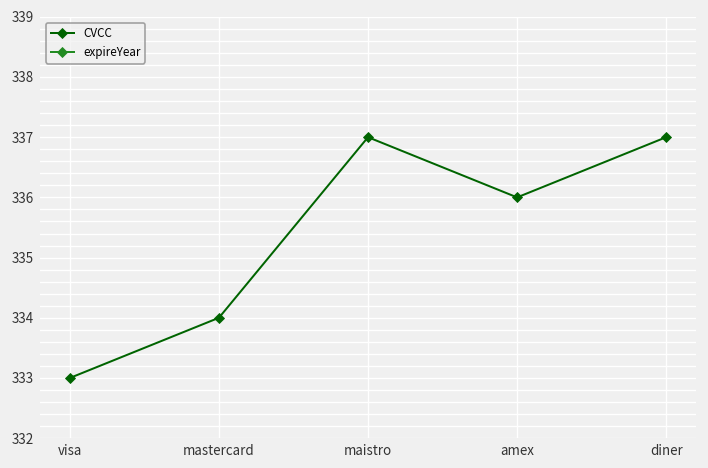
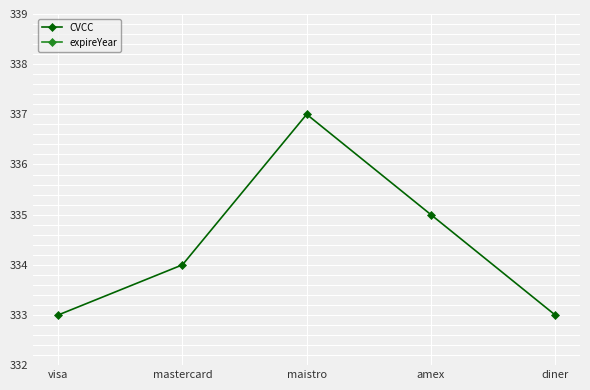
  {
    "CVCC": {
      "visa": 333,
      "mastercard": 334,
      "maistro": 337,
-     "amex": 336,
-     "diner": 337
+     "amex": 335,
+     "diner": 333
    }
  }
